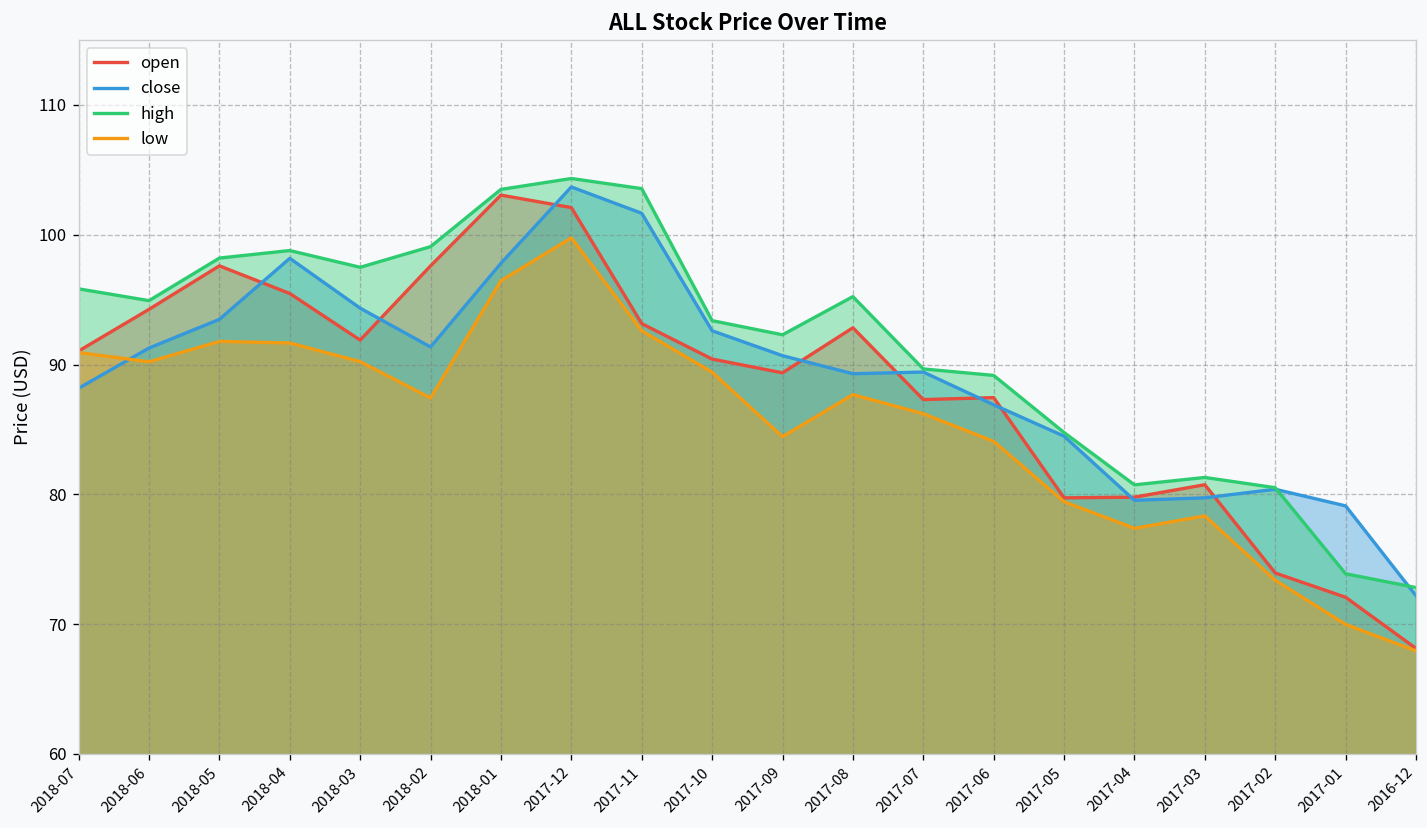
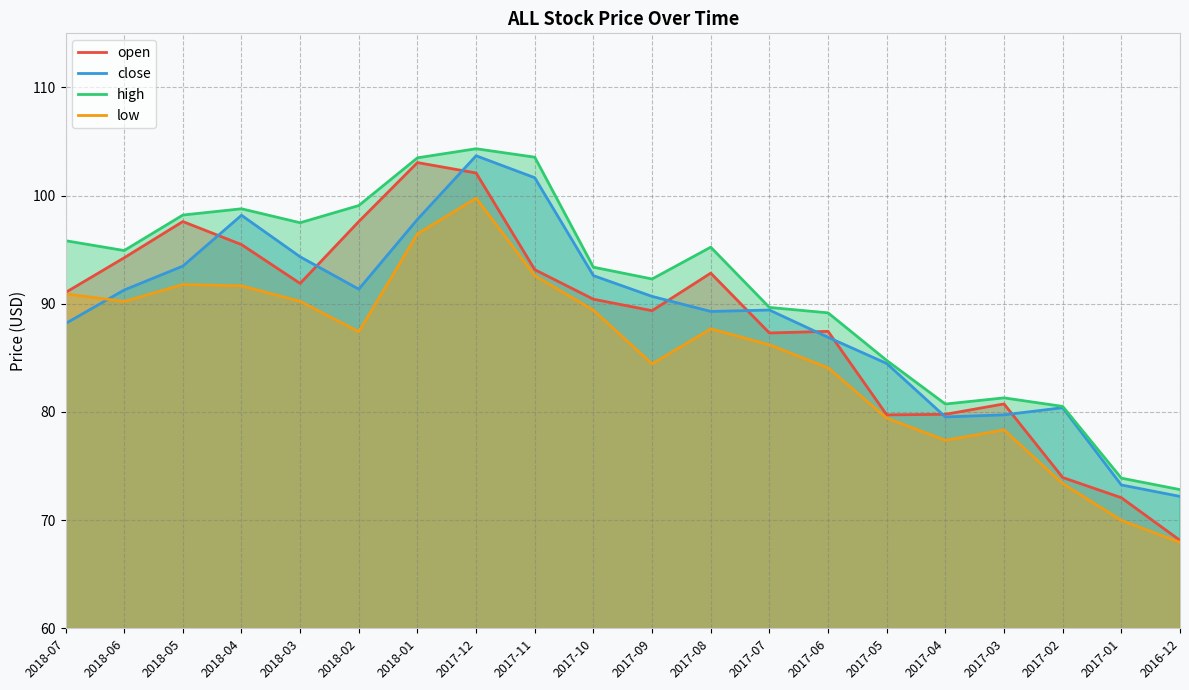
  {
    "open": {
      "2018-06": 94.3,
      "2018-05": 97.6,
      "2018-04": 95.5,
      "2018-03": 91.9,
      "2018-02": 97.6,
      "2018-01": 103.1,
      "2017-12": 102.1,
      "2017-11": 93.2,
      "2017-10": 90.4,
      "2017-09": 89.4,
      "2017-08": 92.8,
      "2017-07": 87.3,
      "2017-06": 87.5,
      "2017-05": 79.7,
      "2017-04": 79.8,
      "2017-03": 80.7,
      "2017-02": 73.9,
      "2017-01": 72.1
    },
    "close": {
      "2018-07": 88.2,
      "2018-06": 91.3,
      "2018-05": 93.5,
      "2018-04": 98.2,
      "2018-03": 94.3,
      "2018-02": 91.4,
      "2018-01": 97.8,
      "2017-12": 103.7,
      "2017-11": 101.7,
      "2017-10": 92.6,
      "2017-09": 90.7,
      "2017-08": 89.3,
      "2017-07": 89.4,
      "2017-06": 86.9,
      "2017-05": 84.5,
      "2017-04": 79.5,
      "2017-03": 79.7,
-     "2017-01": 79.1,
+     "2017-01": 73.3,
      "2016-12": 72.2
    },
    "high": {
      "2018-07": 95.8,
      "2018-06": 94.9,
      "2018-05": 98.2,
      "2018-04": 98.8,
      "2018-03": 97.5,
      "2018-02": 99.1,
      "2018-01": 103.5,
      "2017-12": 104.3,
      "2017-11": 103.6,
      "2017-10": 93.4,
      "2017-09": 92.3,
      "2017-08": 95.2,
      "2017-07": 89.7,
      "2017-06": 89.2,
      "2017-05": 84.8,
      "2017-04": 80.7,
      "2017-03": 81.3,
      "2017-01": 73.9,
      "2016-12": 72.8
    },
    "low": {
      "2018-06": 90.2,
      "2018-05": 91.8,
      "2018-04": 91.7,
      "2018-03": 90.2,
      "2018-02": 87.4,
      "2018-01": 96.5,
      "2017-12": 99.8,
      "2017-11": 92.6,
      "2017-10": 89.4,
      "2017-09": 84.4,
      "2017-08": 87.7,
      "2017-07": 86.2,
      "2017-06": 84.1,
      "2017-05": 79.4,
      "2017-04": 77.4,
      "2017-03": 78.3,
      "2017-02": 73.4,
      "2017-01": 70.0
    }
  }
